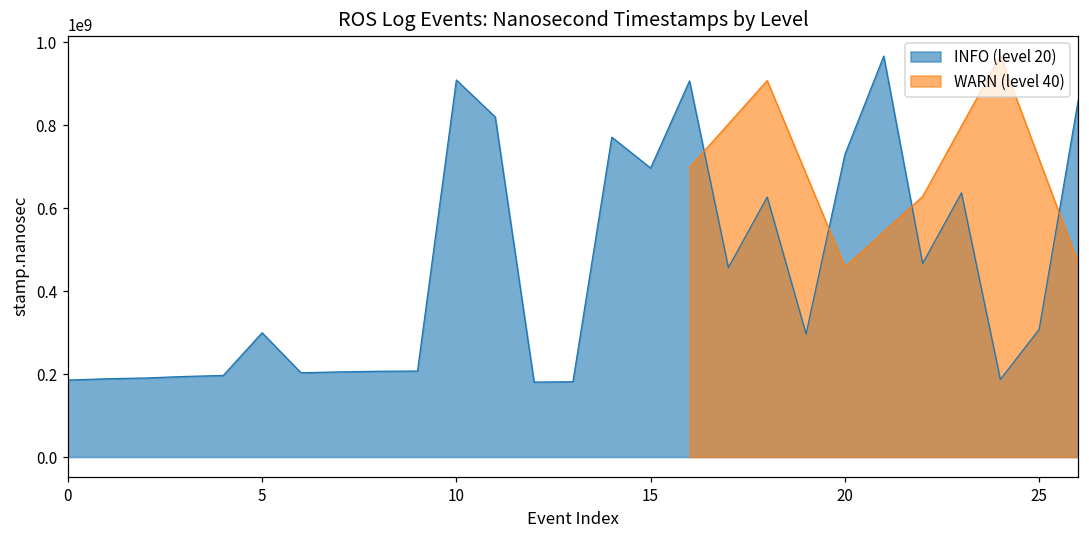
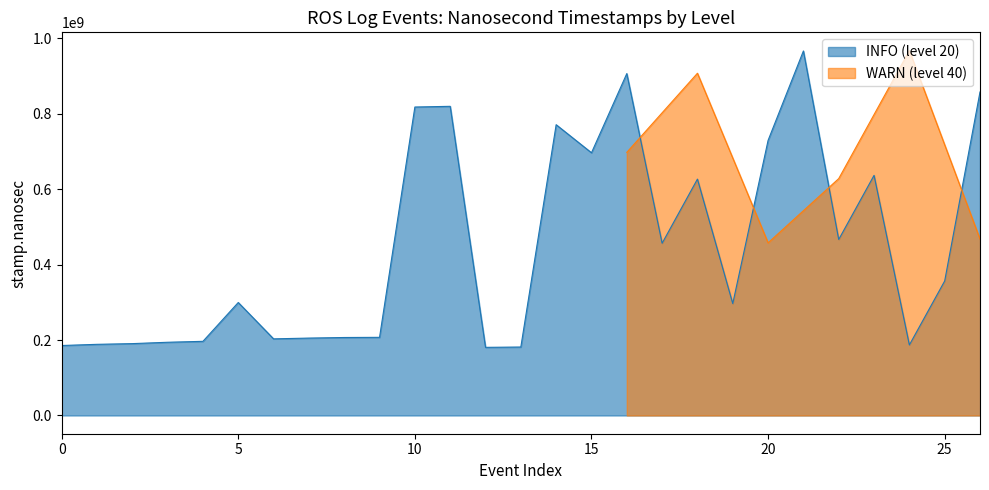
  {
    "INFO (level 20)": {
      "0": 190000000,
      "5": 300000000,
-     "10": 910000000,
+     "10": 820000000,
      "15": 700000000,
      "20": 730000000,
-     "25": 310000000
+     "25": 360000000
    },
    "WARN (level 40)": {
      "20": 460000000
    }
  }
